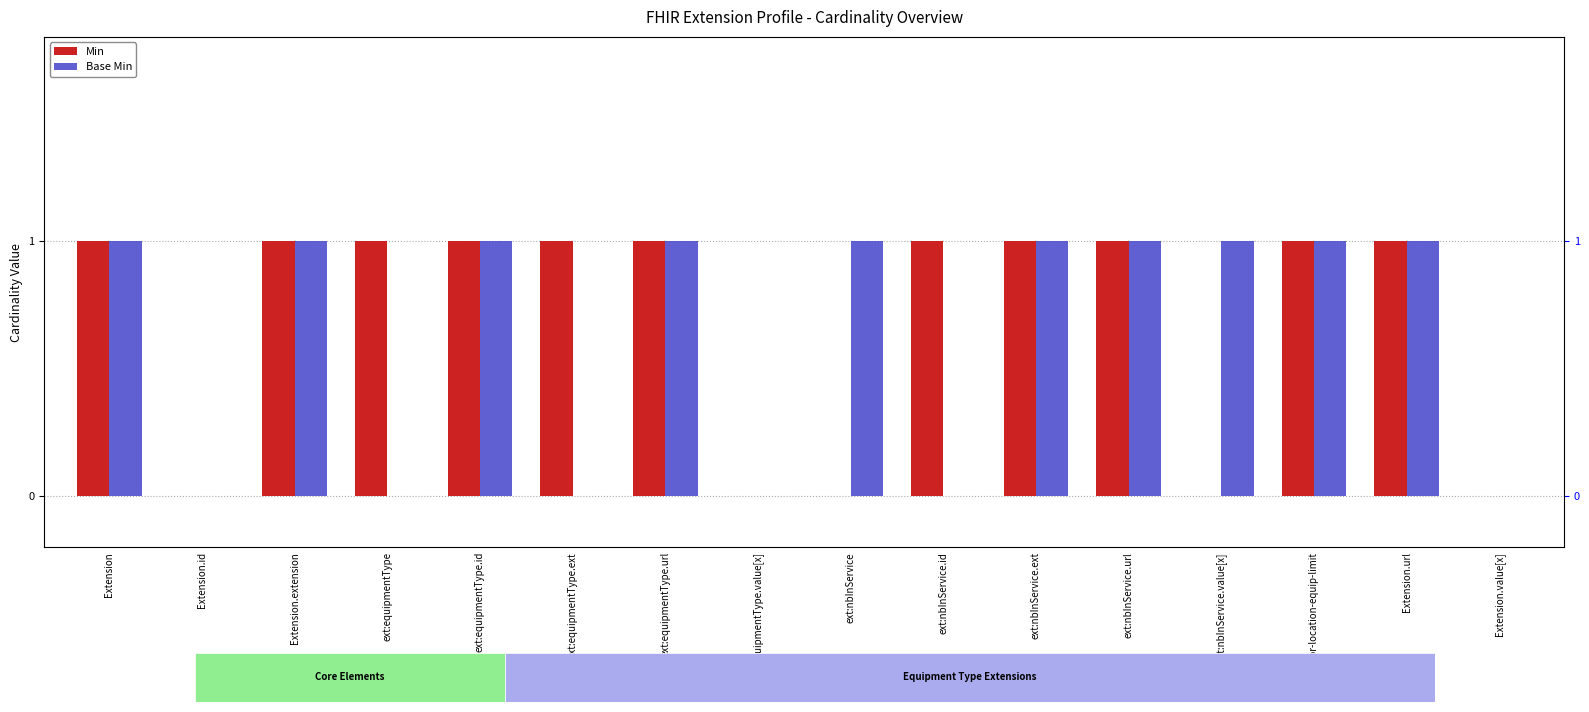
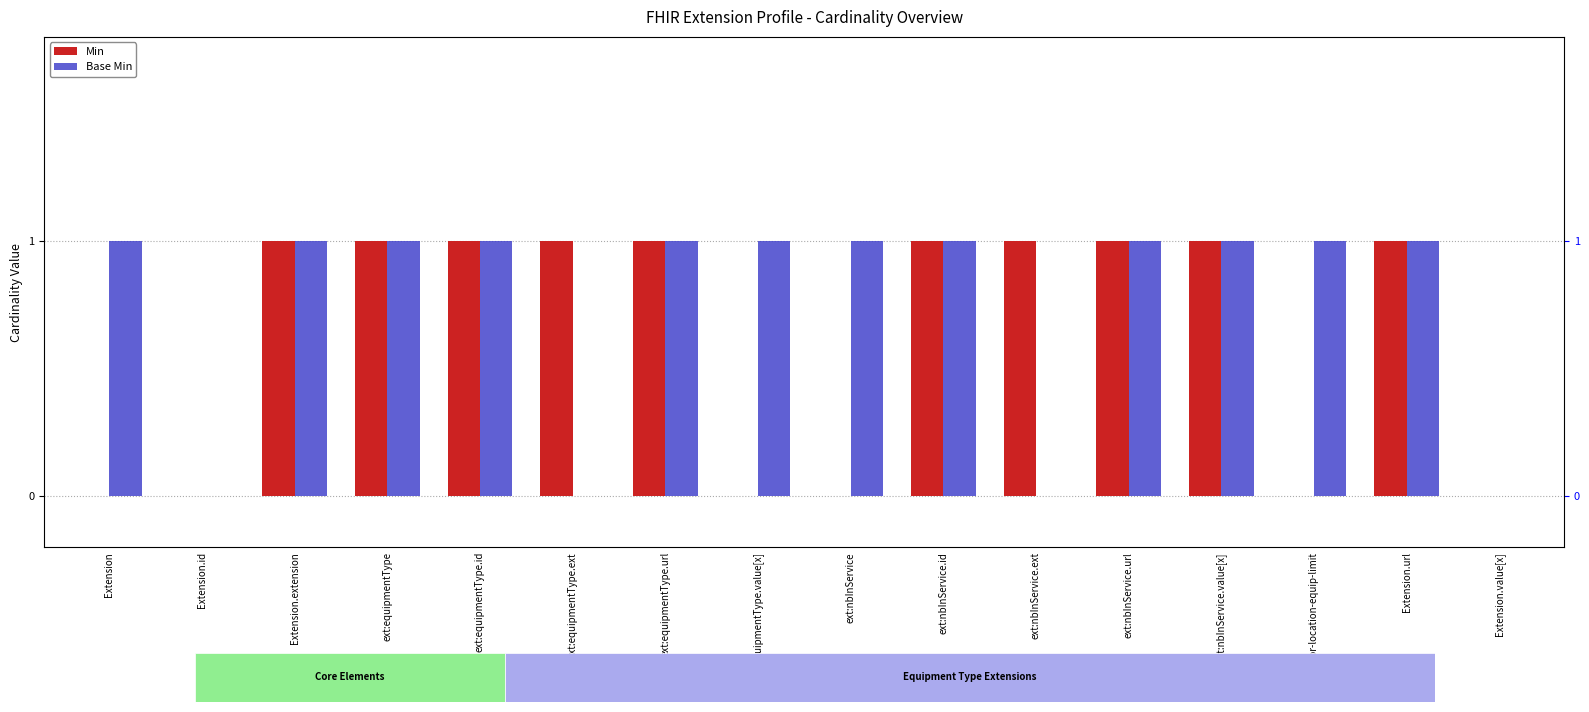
  {
    "Min": {
-     "Extension": 1,
+     "Extension": 0,
      "Extension.id": 0,
      "Extension.extension": 1,
      "ext:equipmentType": 1,
      "ext:equipmentType.id": 1,
      "ext:equipmentType.ext": 1,
      "ext:equipmentType.url": 1,
      "ext:equipmentType.value[x]": 0,
      "ext:nbInService": 0,
      "ext:nbInService.id": 1,
      "ext:nbInService.ext": 1,
      "ext:nbInService.url": 1,
-     "ext:nbInService.value[x]": 0,
-     "ext:ror-location-equip-limit": 1,
+     "ext:nbInService.value[x]": 1,
+     "ext:ror-location-equip-limit": 0,
      "Extension.url": 1,
      "Extension.value[x]": 0
    },
    "Base Min": {
      "Extension": 1,
      "Extension.id": 0,
      "Extension.extension": 1,
-     "ext:equipmentType": 0,
+     "ext:equipmentType": 1,
      "ext:equipmentType.id": 1,
      "ext:equipmentType.ext": 0,
      "ext:equipmentType.url": 1,
-     "ext:equipmentType.value[x]": 0,
+     "ext:equipmentType.value[x]": 1,
      "ext:nbInService": 1,
-     "ext:nbInService.id": 0,
-     "ext:nbInService.ext": 1,
+     "ext:nbInService.id": 1,
+     "ext:nbInService.ext": 0,
      "ext:nbInService.url": 1,
      "ext:nbInService.value[x]": 1,
      "ext:ror-location-equip-limit": 1,
      "Extension.url": 1,
      "Extension.value[x]": 0
    }
  }
